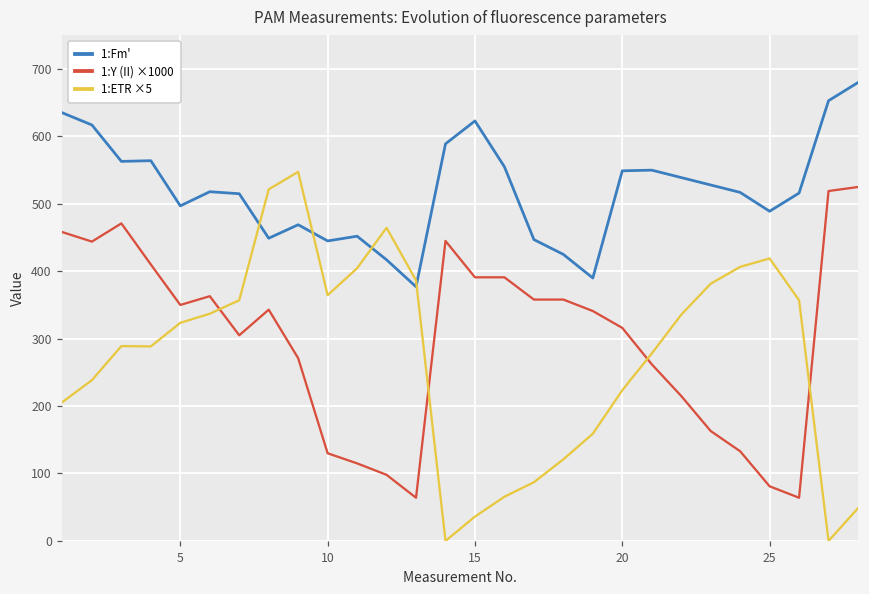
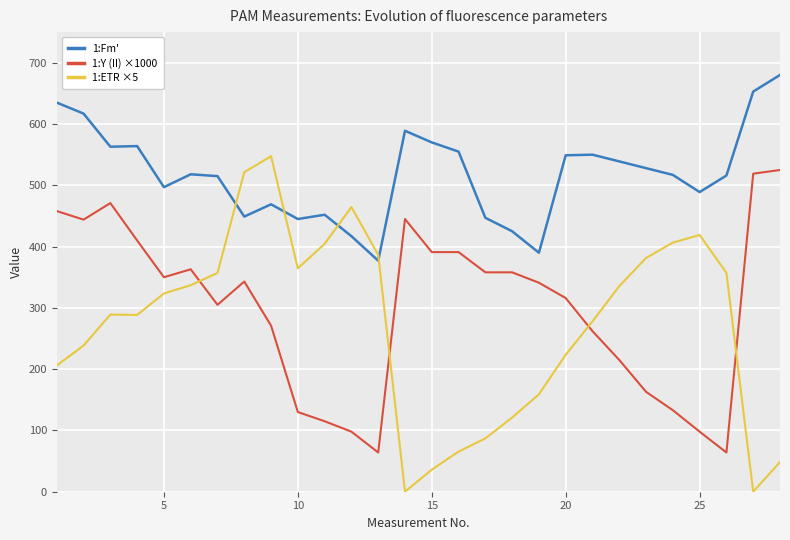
  {
    "1:Fm'": {
      "5": 500,
      "10": 450,
-     "15": 620,
+     "15": 570,
      "20": 550,
      "25": 490
    },
    "1:Y (II) ×1000": {
      "5": 350,
      "10": 130,
      "15": 390,
      "20": 320,
-     "25": 80
+     "25": 100
    },
    "1:ETR ×5": {
      "5": 320,
      "10": 360,
      "15": 40,
      "20": 220,
      "25": 420
    }
  }
